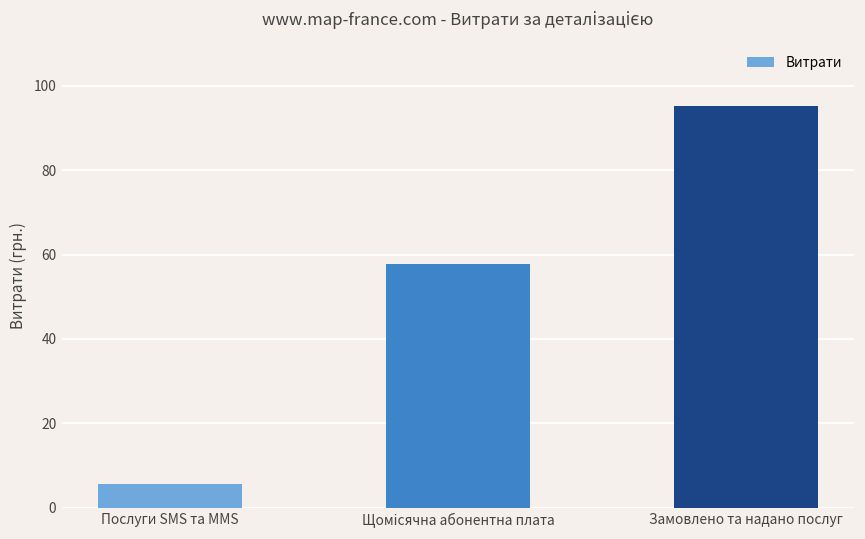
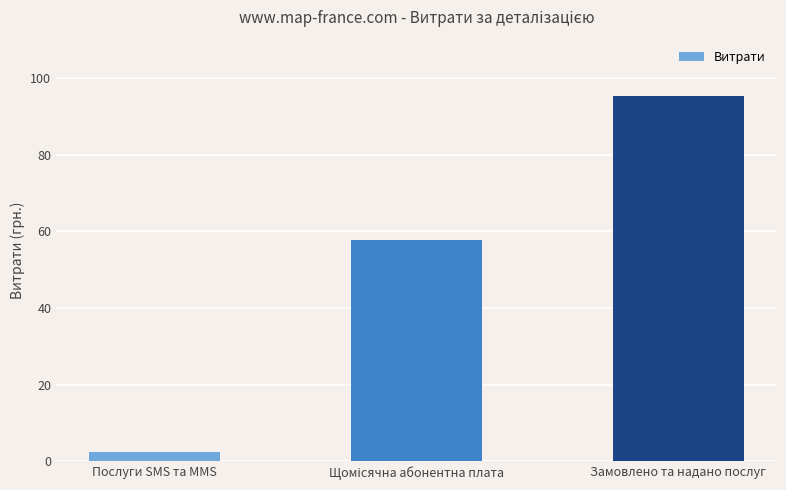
  {
-   "Послуги SMS та MMS": 6,
+   "Послуги SMS та MMS": 2,
    "Щомісячна абонентна плата": 58,
    "Замовлено та надано послуг": 95
  }
